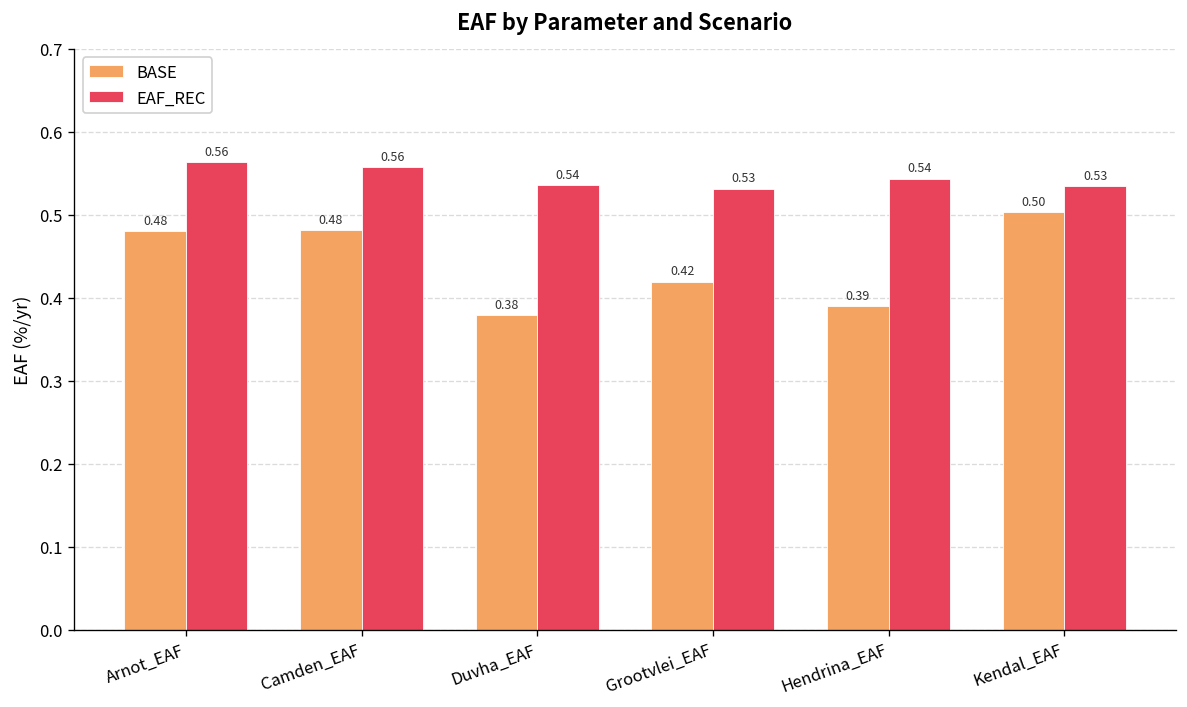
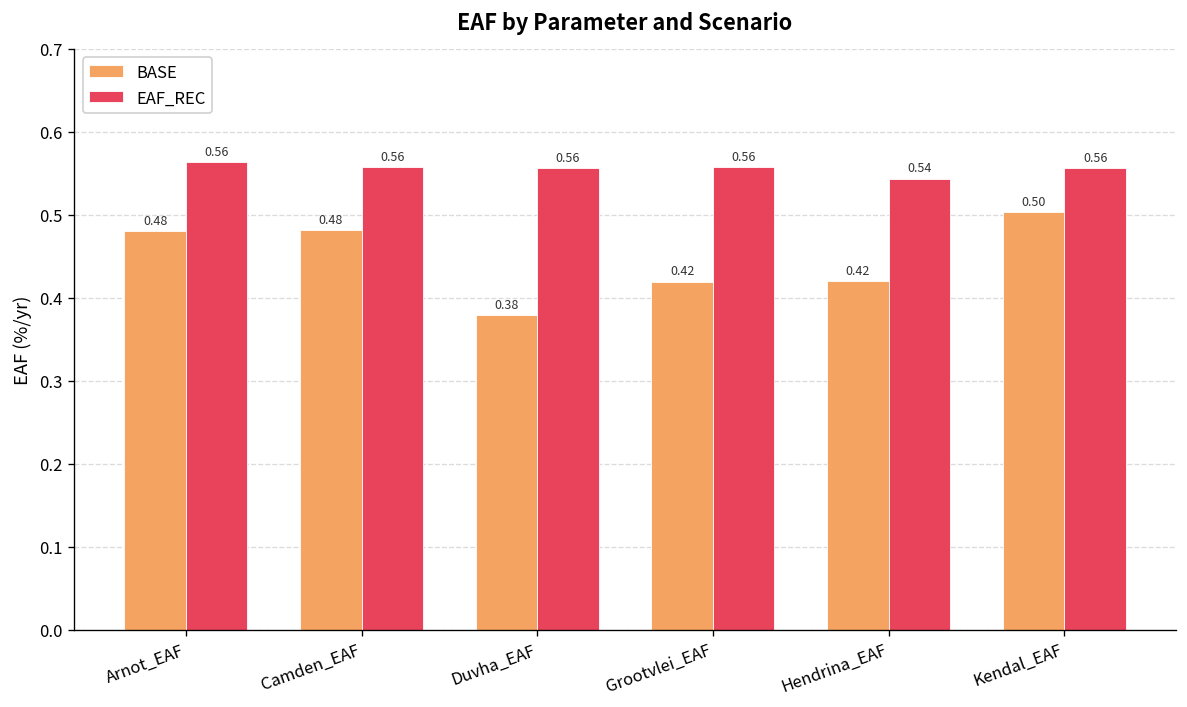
  {
    "BASE": {
      "Arnot_EAF": 0.48,
      "Camden_EAF": 0.48,
      "Duvha_EAF": 0.38,
      "Grootvlei_EAF": 0.42,
-     "Hendrina_EAF": 0.39,
+     "Hendrina_EAF": 0.42,
      "Kendal_EAF": 0.50
    },
    "EAF_REC": {
      "Arnot_EAF": 0.56,
      "Camden_EAF": 0.56,
-     "Duvha_EAF": 0.54,
-     "Grootvlei_EAF": 0.53,
+     "Duvha_EAF": 0.56,
+     "Grootvlei_EAF": 0.56,
      "Hendrina_EAF": 0.54,
-     "Kendal_EAF": 0.53
+     "Kendal_EAF": 0.56
    }
  }
